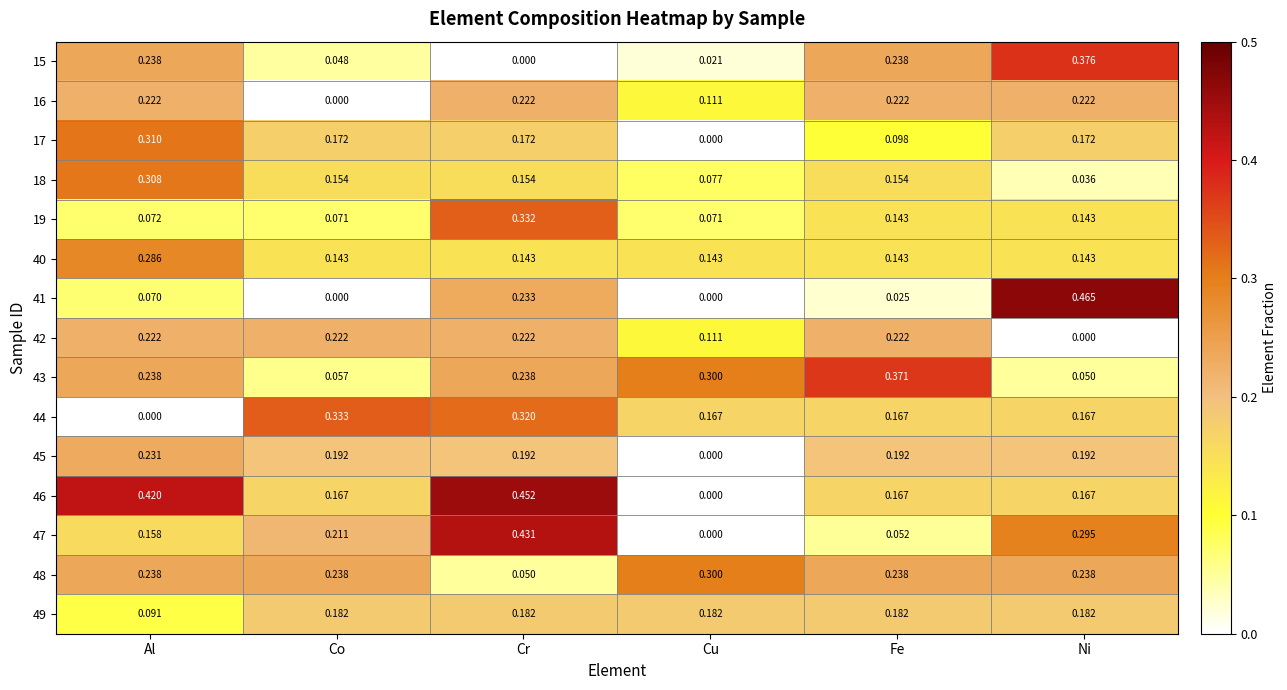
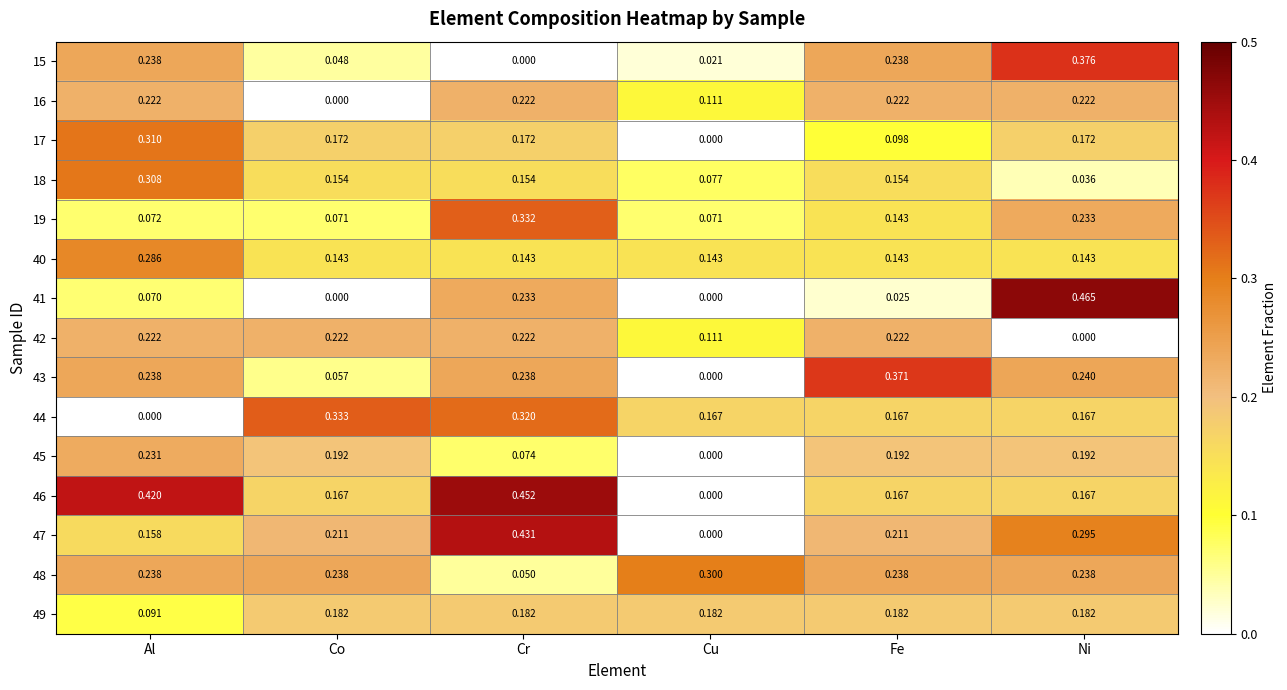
  {
    "15": {
      "Al": 0.238,
      "Co": 0.048,
      "Cr": 0.000,
      "Cu": 0.021,
      "Fe": 0.238,
      "Ni": 0.376
    },
    "16": {
      "Al": 0.222,
      "Co": 0.000,
      "Cr": 0.222,
      "Cu": 0.111,
      "Fe": 0.222,
      "Ni": 0.222
    },
    "17": {
      "Al": 0.310,
      "Co": 0.172,
      "Cr": 0.172,
      "Cu": 0.000,
      "Fe": 0.098,
      "Ni": 0.172
    },
    "18": {
      "Al": 0.308,
      "Co": 0.154,
      "Cr": 0.154,
      "Cu": 0.077,
      "Fe": 0.154,
      "Ni": 0.036
    },
    "19": {
      "Al": 0.072,
      "Co": 0.071,
      "Cr": 0.332,
      "Cu": 0.071,
      "Fe": 0.143,
-     "Ni": 0.143
+     "Ni": 0.233
    },
    "40": {
      "Al": 0.286,
      "Co": 0.143,
      "Cr": 0.143,
      "Cu": 0.143,
      "Fe": 0.143,
      "Ni": 0.143
    },
    "41": {
      "Al": 0.070,
      "Co": 0.000,
      "Cr": 0.233,
      "Cu": 0.000,
      "Fe": 0.025,
      "Ni": 0.465
    },
    "42": {
      "Al": 0.222,
      "Co": 0.222,
      "Cr": 0.222,
      "Cu": 0.111,
      "Fe": 0.222,
      "Ni": 0.000
    },
    "43": {
      "Al": 0.238,
      "Co": 0.057,
      "Cr": 0.238,
-     "Cu": 0.300,
+     "Cu": 0.000,
      "Fe": 0.371,
-     "Ni": 0.050
+     "Ni": 0.240
    },
    "44": {
      "Al": 0.000,
      "Co": 0.333,
      "Cr": 0.320,
      "Cu": 0.167,
      "Fe": 0.167,
      "Ni": 0.167
    },
    "45": {
      "Al": 0.231,
      "Co": 0.192,
-     "Cr": 0.192,
+     "Cr": 0.074,
      "Cu": 0.000,
      "Fe": 0.192,
      "Ni": 0.192
    },
    "46": {
      "Al": 0.420,
      "Co": 0.167,
      "Cr": 0.452,
      "Cu": 0.000,
      "Fe": 0.167,
      "Ni": 0.167
    },
    "47": {
      "Al": 0.158,
      "Co": 0.211,
      "Cr": 0.431,
      "Cu": 0.000,
-     "Fe": 0.052,
+     "Fe": 0.211,
      "Ni": 0.295
    },
    "48": {
      "Al": 0.238,
      "Co": 0.238,
      "Cr": 0.050,
      "Cu": 0.300,
      "Fe": 0.238,
      "Ni": 0.238
    },
    "49": {
      "Al": 0.091,
      "Co": 0.182,
      "Cr": 0.182,
      "Cu": 0.182,
      "Fe": 0.182,
      "Ni": 0.182
    }
  }
